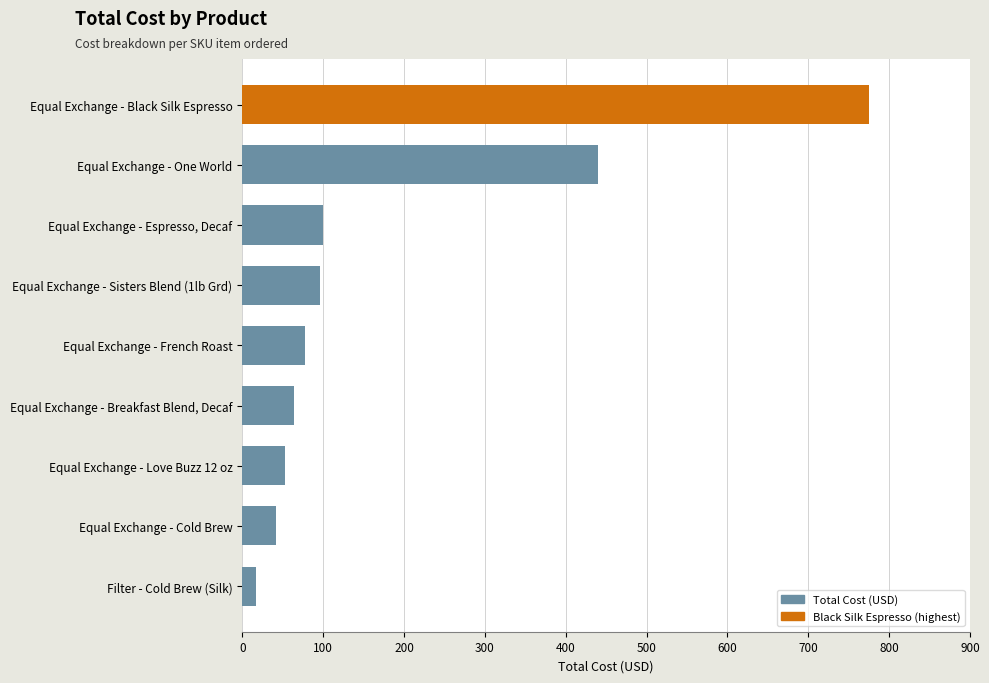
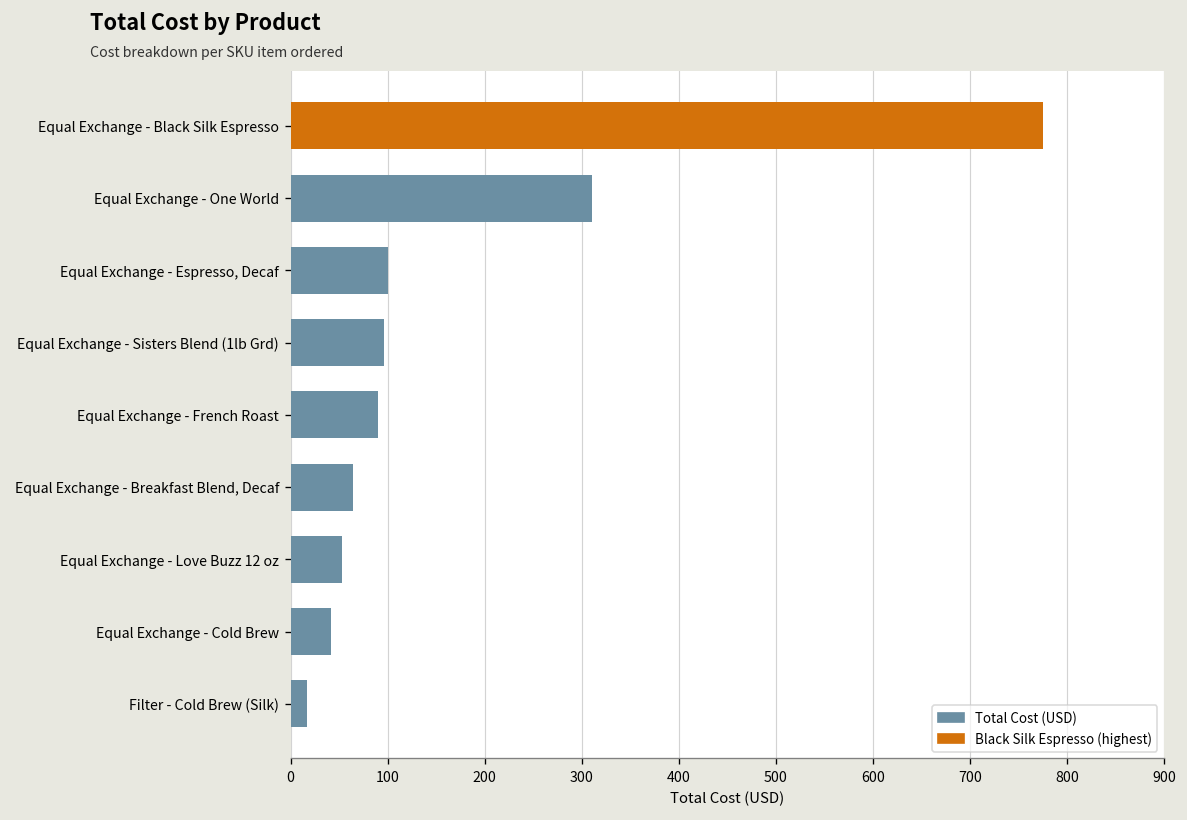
  {
    "Equal Exchange - Black Silk Espresso": 780,
-   "Equal Exchange - One World": 440,
+   "Equal Exchange - One World": 310,
    "Equal Exchange - Espresso, Decaf": 100,
    "Equal Exchange - Sisters Blend (1lb Grd)": 100,
-   "Equal Exchange - French Roast": 80,
+   "Equal Exchange - French Roast": 90,
    "Equal Exchange - Breakfast Blend, Decaf": 60,
    "Equal Exchange - Love Buzz 12 oz": 50,
    "Equal Exchange - Cold Brew": 40,
    "Filter - Cold Brew (Silk)": 20
  }
